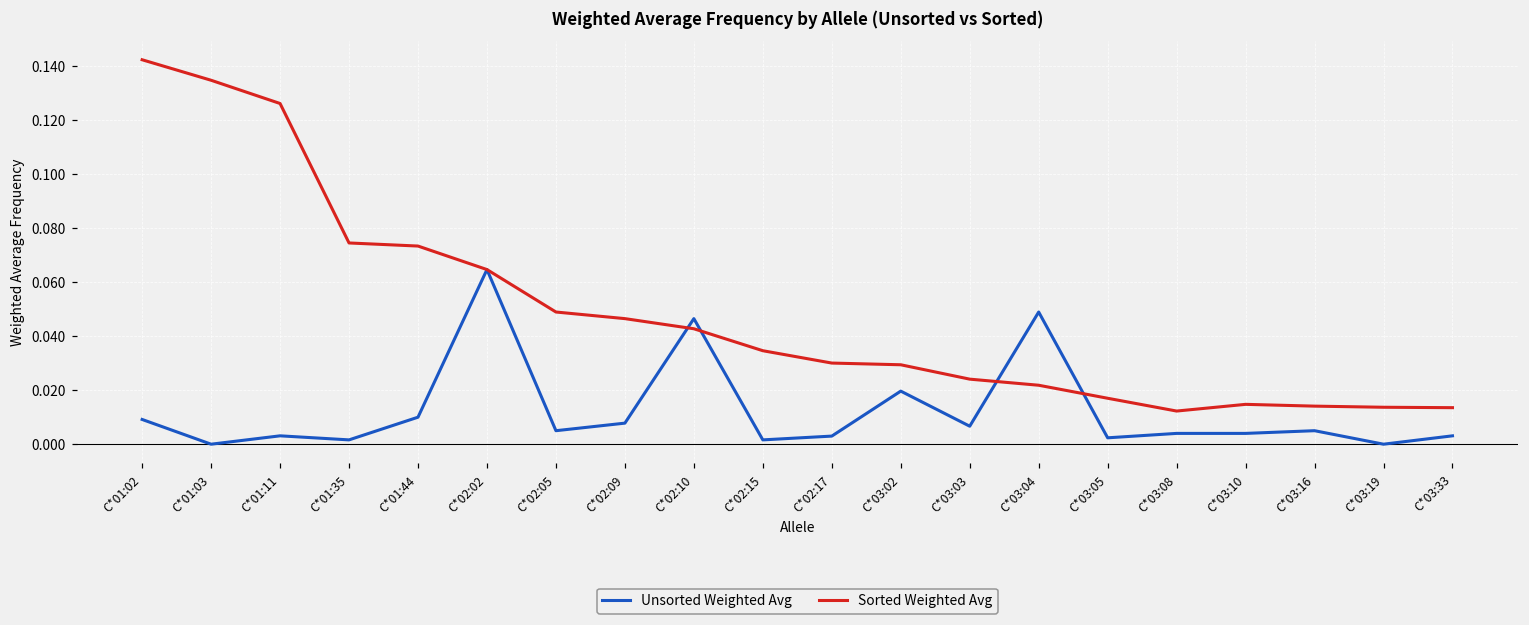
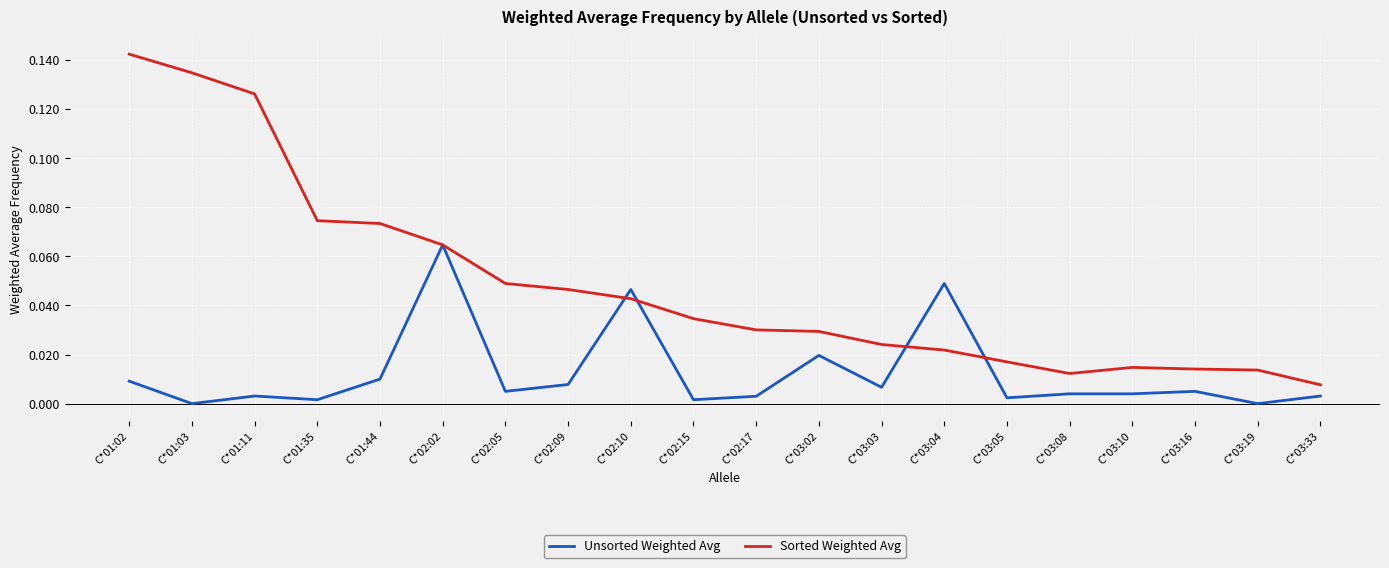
  {
    "Unsorted Weighted Avg": {
      "C*01:02": 0.009,
      "C*01:03": 0.000,
      "C*01:11": 0.003,
      "C*01:35": 0.002,
      "C*01:44": 0.010,
      "C*02:05": 0.005,
      "C*02:09": 0.008,
      "C*02:10": 0.047,
      "C*02:15": 0.002,
      "C*02:17": 0.003,
      "C*03:02": 0.020,
      "C*03:03": 0.007,
      "C*03:04": 0.049,
      "C*03:05": 0.002,
      "C*03:08": 0.004,
      "C*03:10": 0.004,
      "C*03:16": 0.005,
      "C*03:19": 0.000,
      "C*03:33": 0.003
    },
    "Sorted Weighted Avg": {
      "C*01:02": 0.142,
      "C*01:03": 0.135,
      "C*01:11": 0.126,
      "C*01:35": 0.075,
      "C*01:44": 0.073,
      "C*02:05": 0.049,
      "C*02:09": 0.047,
      "C*02:10": 0.043,
      "C*02:15": 0.035,
      "C*02:17": 0.030,
      "C*03:02": 0.029,
      "C*03:03": 0.024,
      "C*03:04": 0.022,
      "C*03:05": 0.017,
      "C*03:08": 0.012,
      "C*03:10": 0.015,
      "C*03:16": 0.014,
      "C*03:19": 0.014,
-     "C*03:33": 0.014
+     "C*03:33": 0.008
    }
  }
